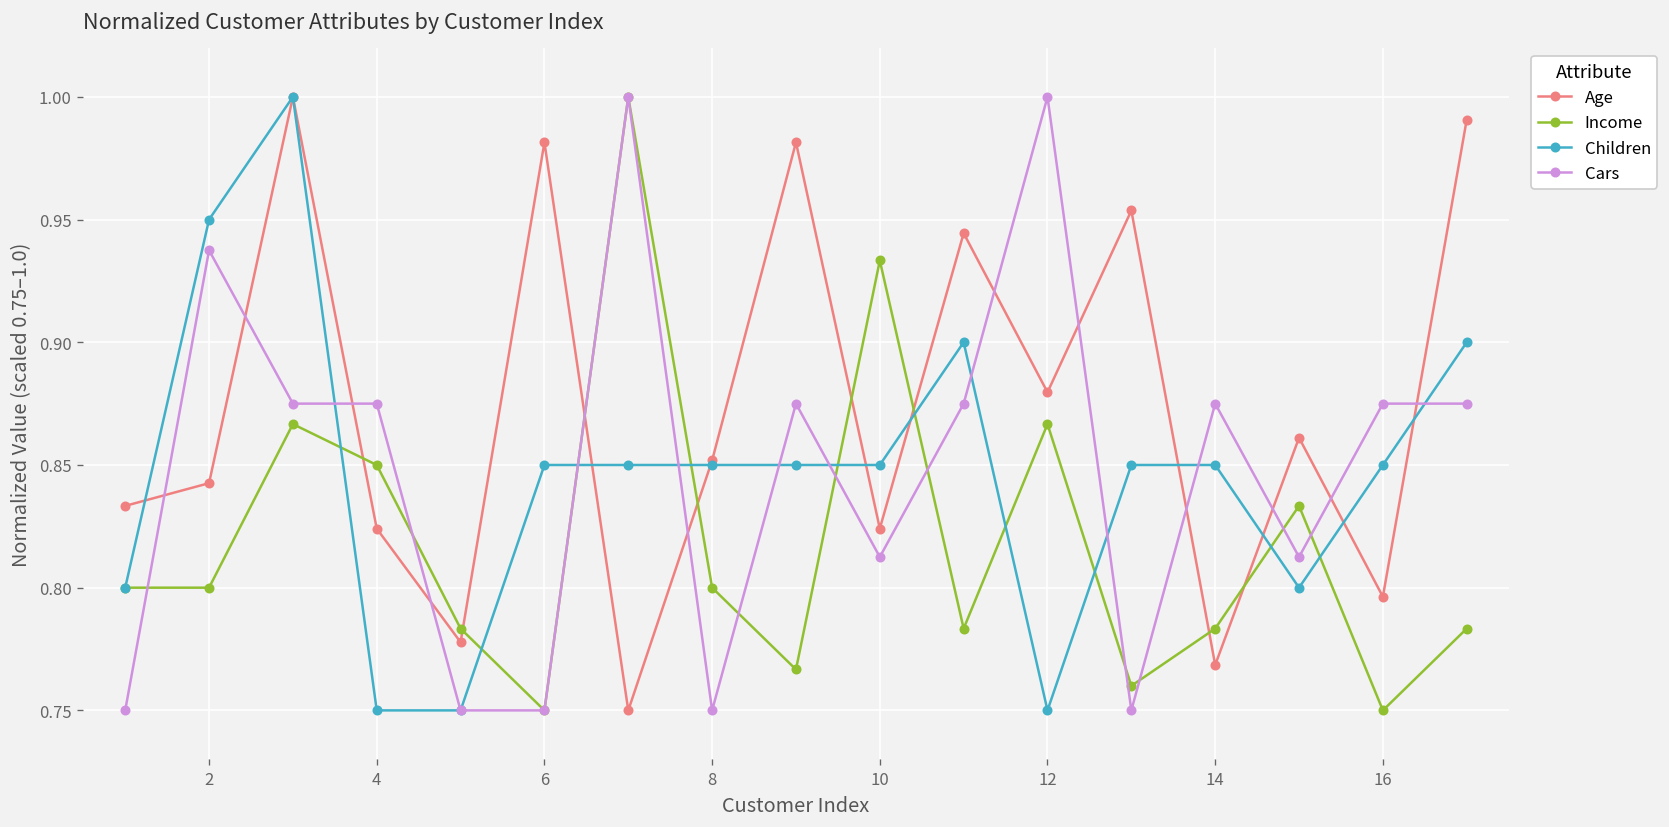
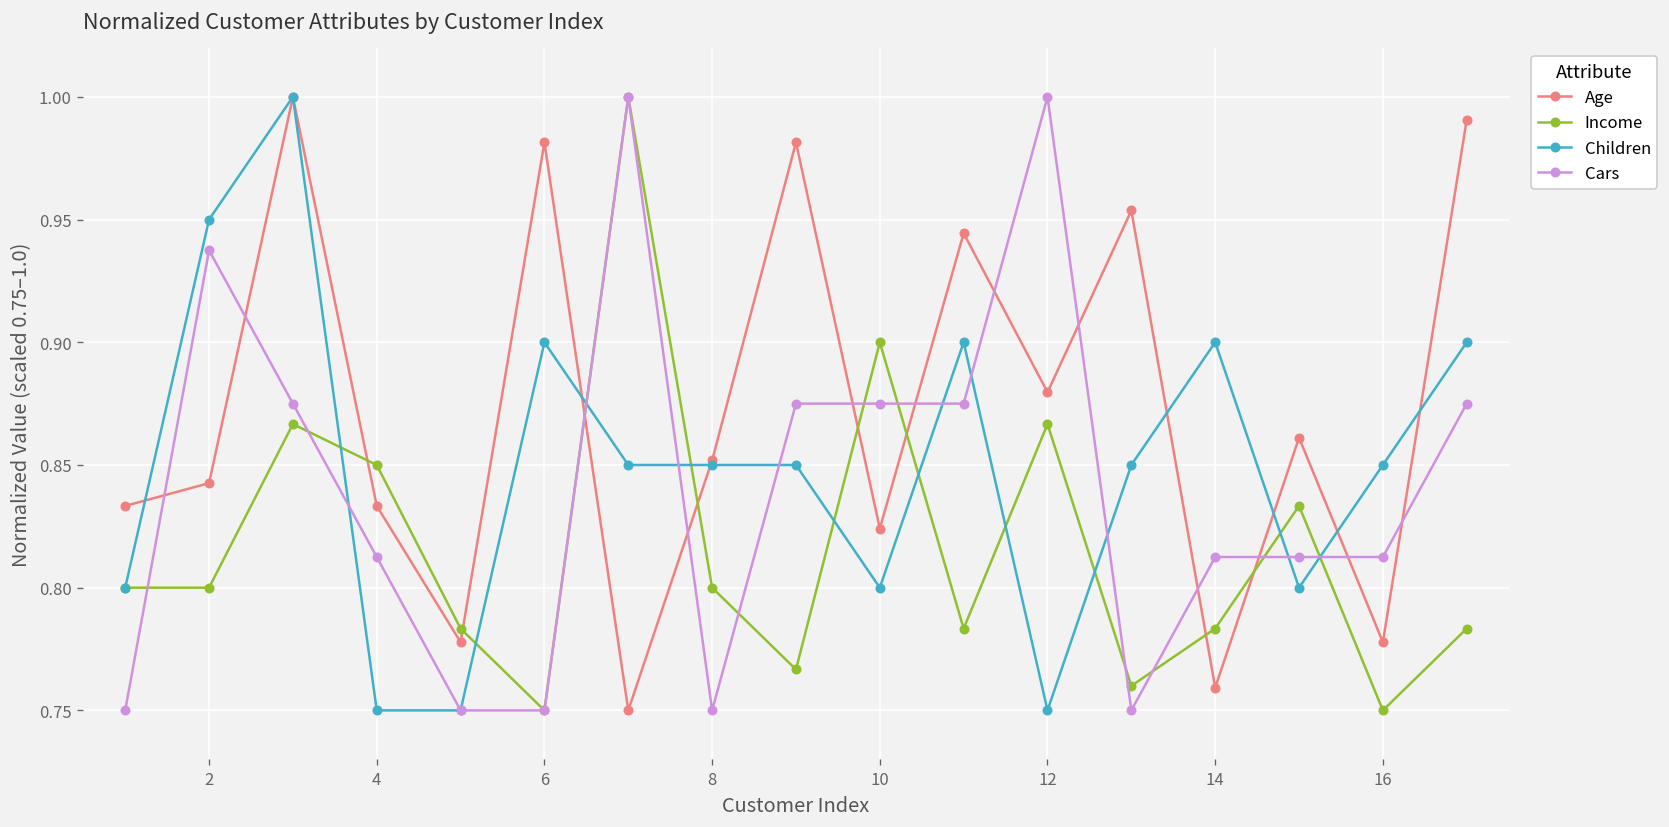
  {
    "Age": {
      "2": 0.843,
-     "4": 0.824,
+     "4": 0.833,
      "6": 0.981,
      "8": 0.852,
      "10": 0.824,
      "12": 0.880,
-     "14": 0.769,
-     "16": 0.796
+     "14": 0.759,
+     "16": 0.778
    },
    "Income": {
      "2": 0.800,
      "4": 0.850,
      "8": 0.800,
-     "10": 0.933,
+     "10": 0.900,
      "12": 0.867,
      "14": 0.783,
      "16": 0.750
    },
    "Children": {
      "2": 0.950,
      "4": 0.750,
-     "6": 0.850,
+     "6": 0.900,
      "8": 0.850,
-     "10": 0.850,
+     "10": 0.800,
      "12": 0.750,
-     "14": 0.850,
+     "14": 0.900,
      "16": 0.850
    },
    "Cars": {
      "2": 0.938,
-     "4": 0.875,
+     "4": 0.813,
      "8": 0.750,
-     "10": 0.813,
+     "10": 0.875,
      "12": 1.000,
-     "14": 0.875,
-     "16": 0.875
+     "14": 0.813,
+     "16": 0.813
    }
  }
